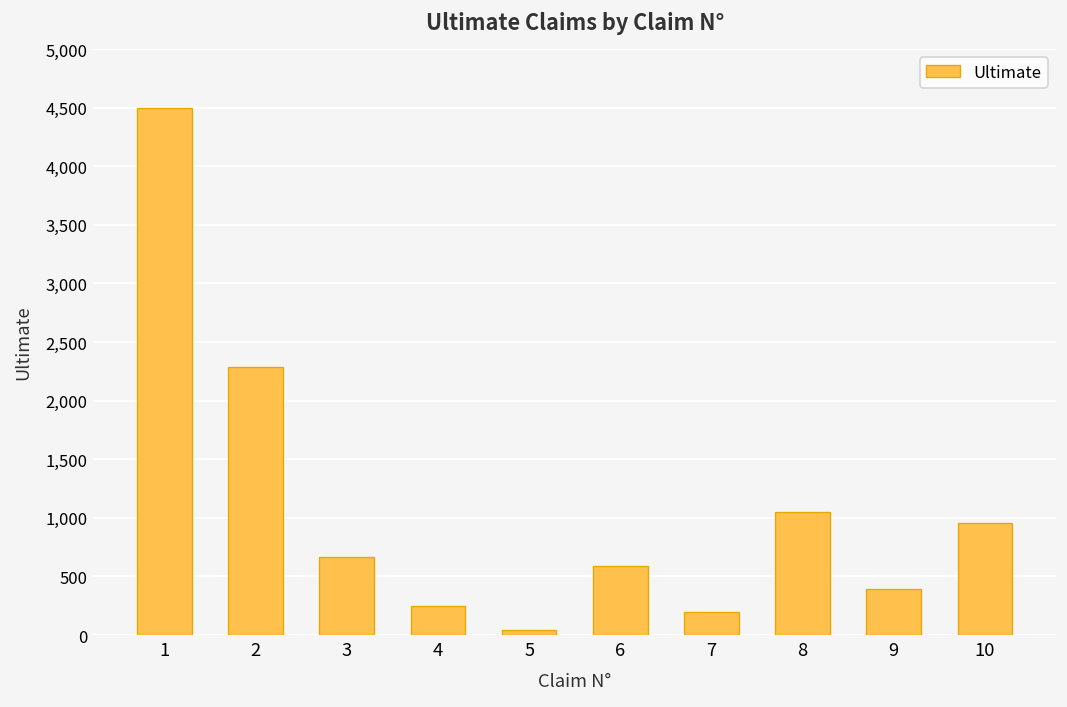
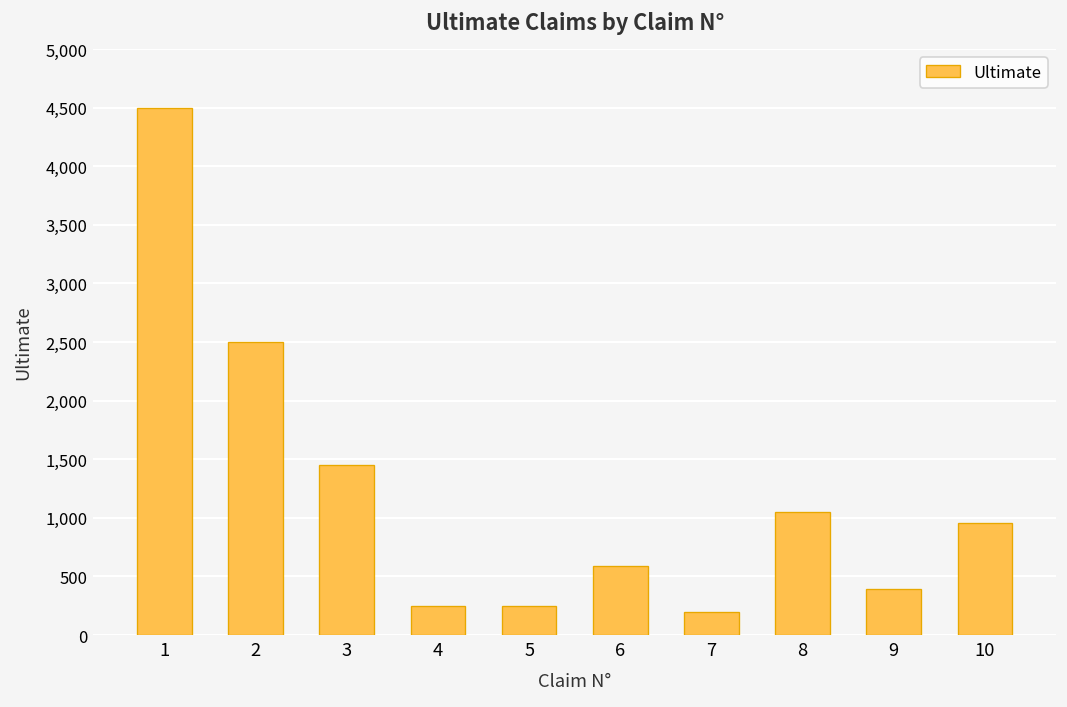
  {
    "1": "4,500",
-   "2": "2,300",
-   "3": "700",
+   "2": "2,500",
+   "3": "1,500",
    "4": "200",
-   "5": "0",
+   "5": "300",
    "6": "600",
    "7": "200",
    "8": "1,100",
    "9": "400",
    "10": "1,000"
  }
